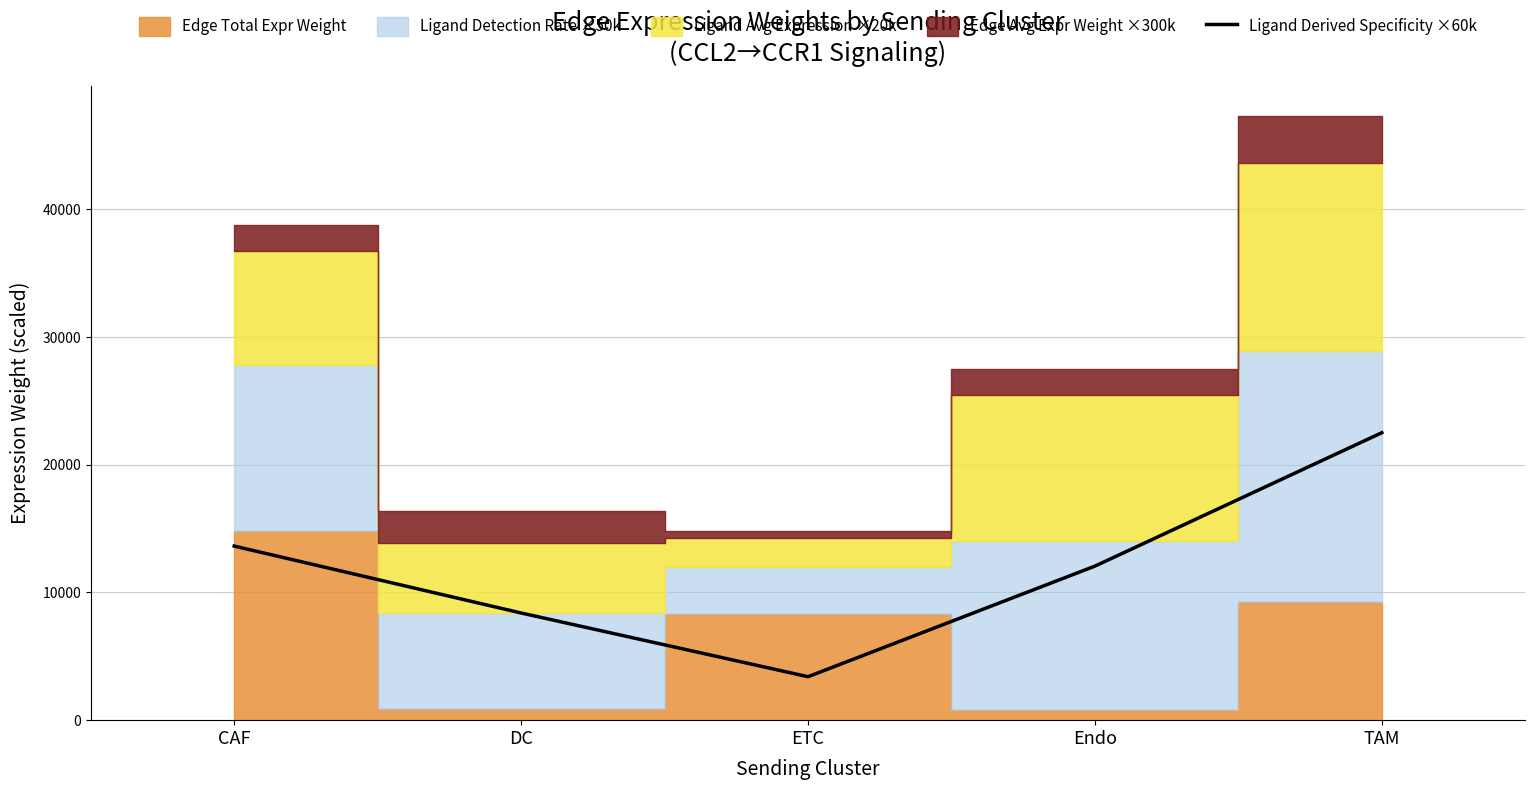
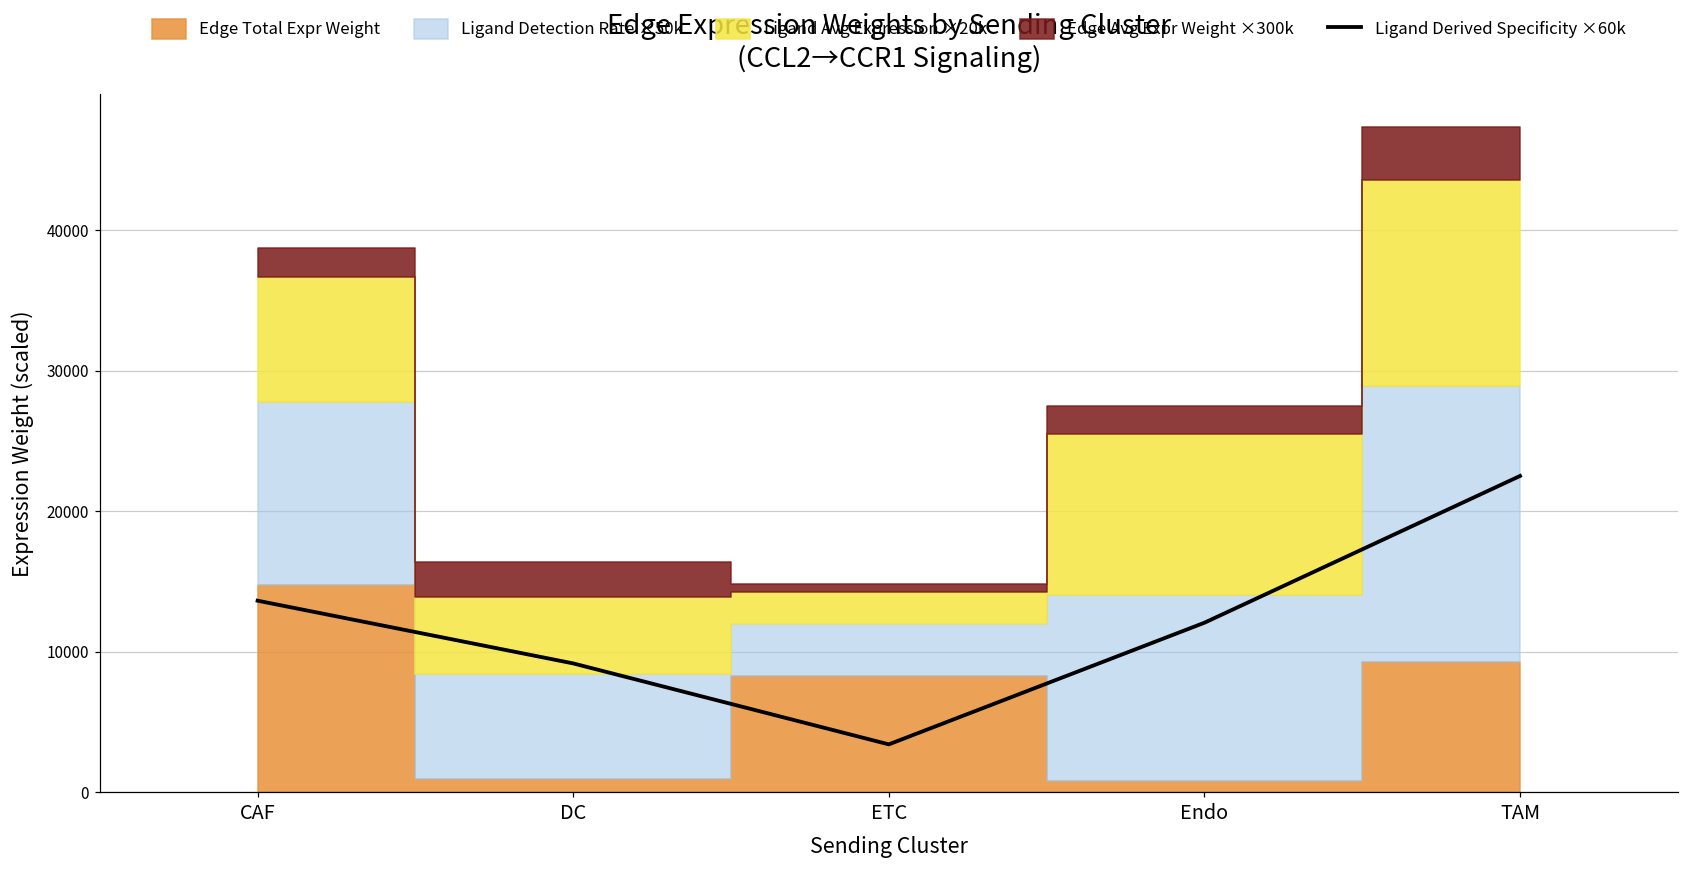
  {
    "Ligand Derived Specificity ×60k": {
      "CAF": 13600,
-     "DC": 8400,
+     "DC": 9200,
      "ETC": 3400,
      "Endo": 12100,
      "TAM": 22500
    }
  }
